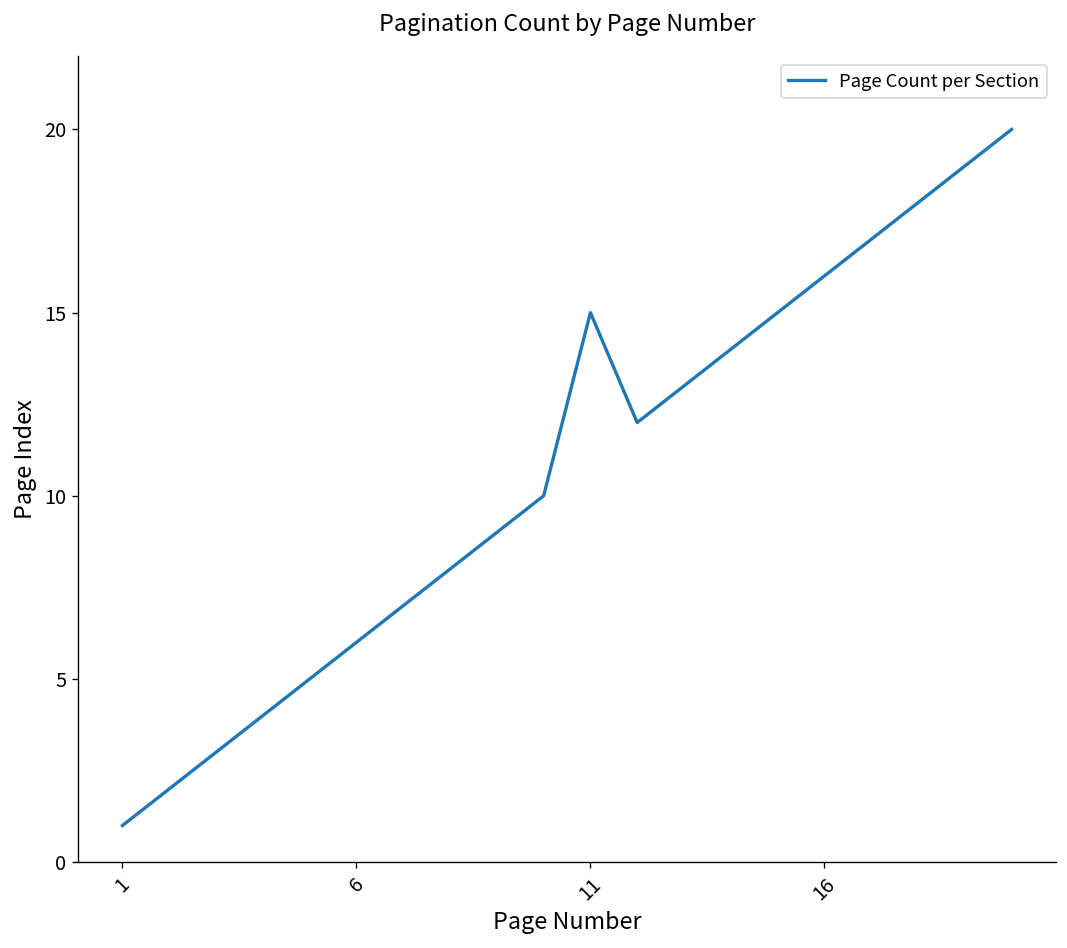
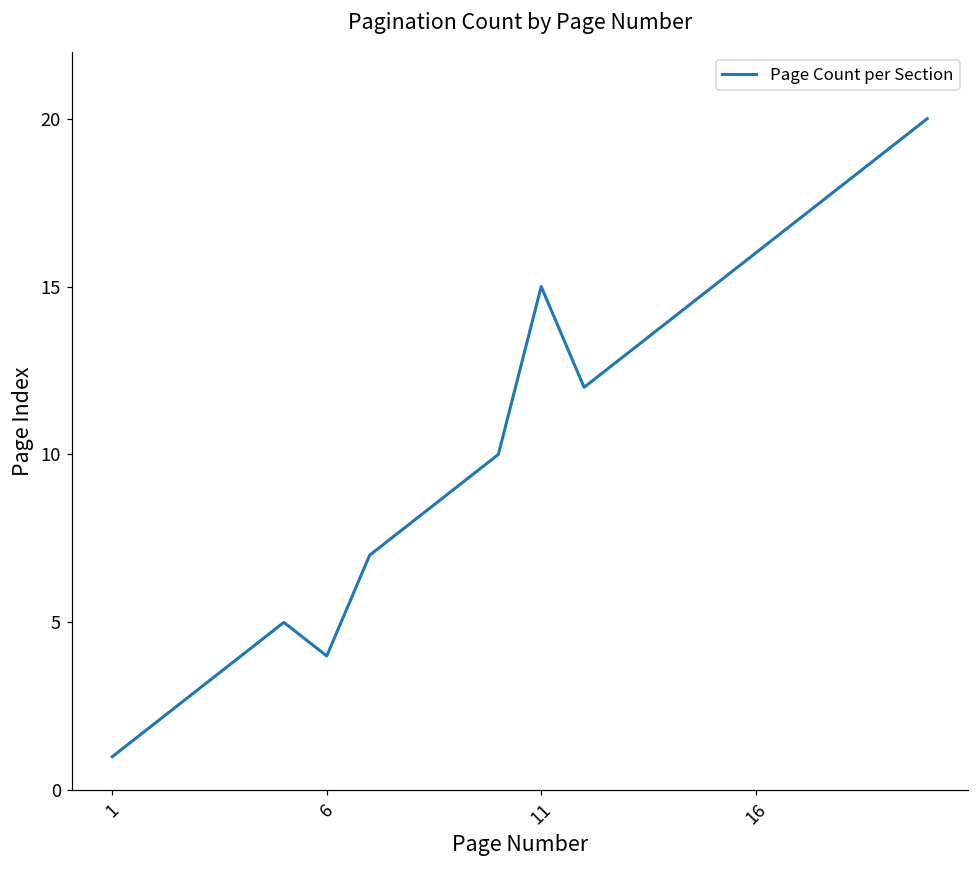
  {
    "1": 1,
-   "6": 6,
+   "6": 4,
    "11": 15,
    "16": 16
  }
